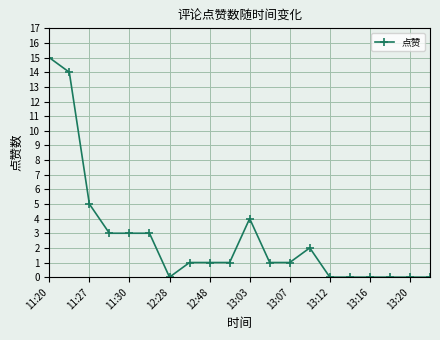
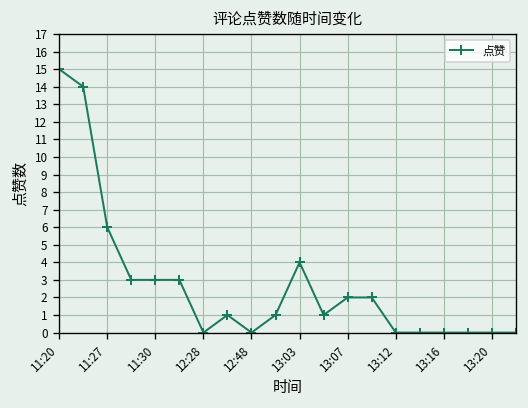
  {
    "11:20": 15,
-   "11:27": 5,
+   "11:27": 6,
    "11:30": 3,
    "12:28": 0,
-   "12:48": 1,
+   "12:48": 0,
    "13:03": 4,
-   "13:07": 1,
+   "13:07": 2,
    "13:12": 0,
    "13:16": 0,
    "13:20": 0
  }
